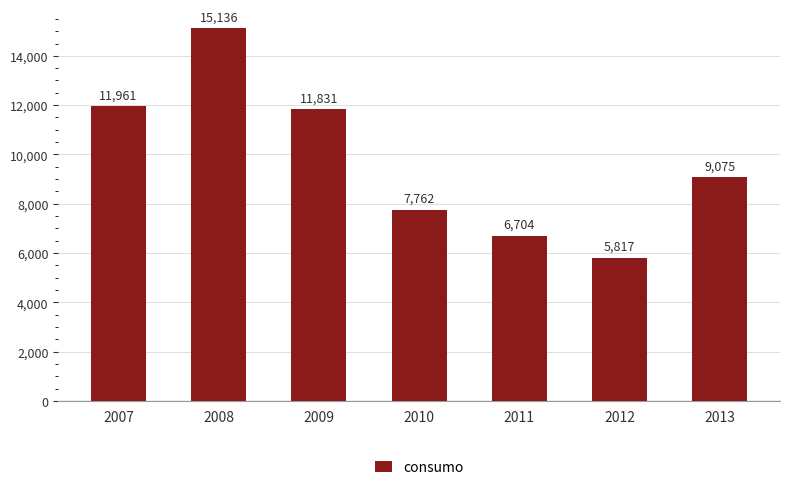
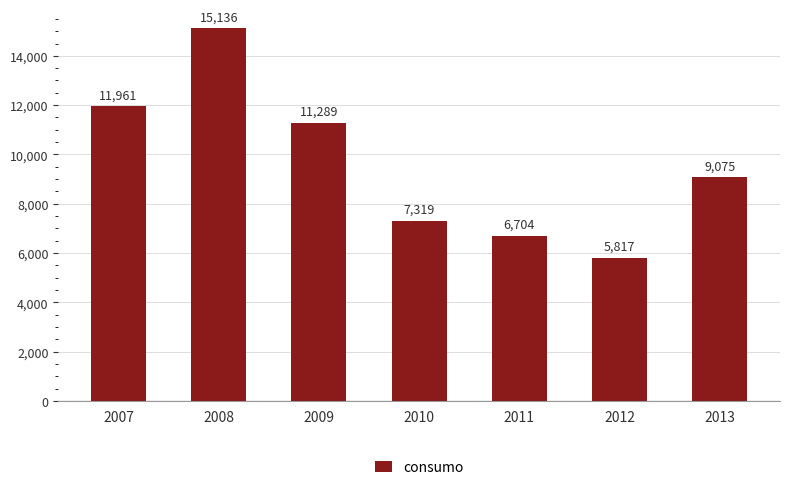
  {
    "2007": "11,961",
    "2008": "15,136",
-   "2009": "11,831",
-   "2010": "7,762",
+   "2009": "11,289",
+   "2010": "7,319",
    "2011": "6,704",
    "2012": "5,817",
    "2013": "9,075"
  }
